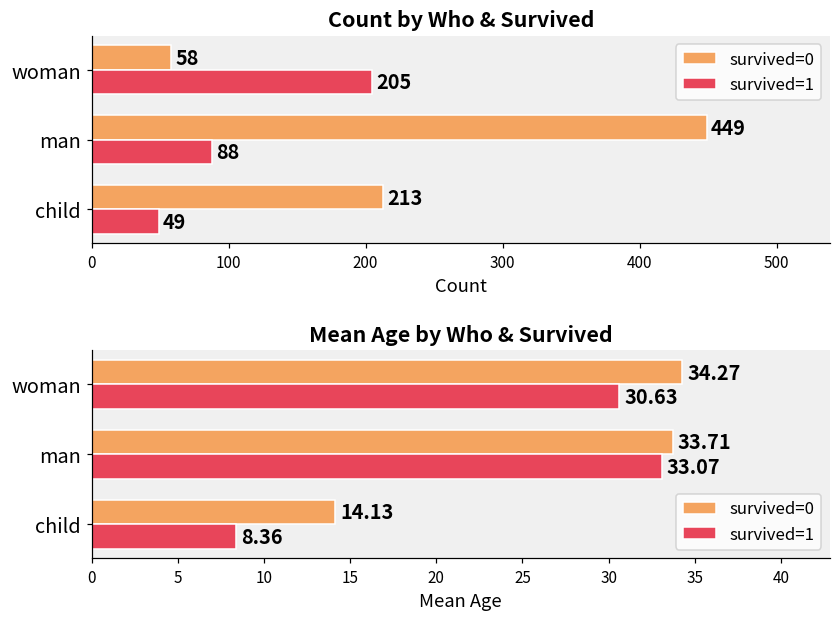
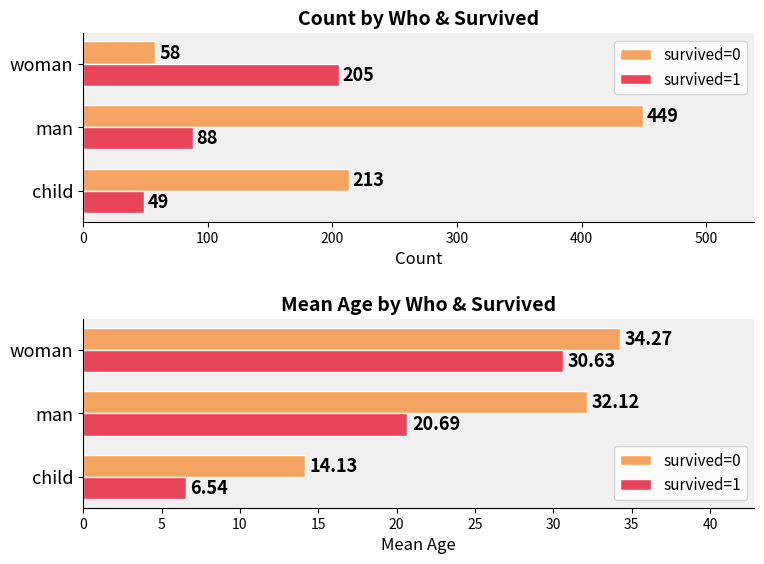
  {
    "Count by Who & Survived": {
      "survived=0": {
        "woman": 58,
        "man": 449,
        "child": 213
      },
      "survived=1": {
        "woman": 205,
        "man": 88,
        "child": 49
      }
    },
    "Mean Age by Who & Survived": {
      "survived=0": {
        "woman": 34.27,
-       "man": 33.71,
+       "man": 32.12,
        "child": 14.13
      },
      "survived=1": {
        "woman": 30.63,
-       "man": 33.07,
-       "child": 8.36
+       "man": 20.69,
+       "child": 6.54
      }
    }
  }
